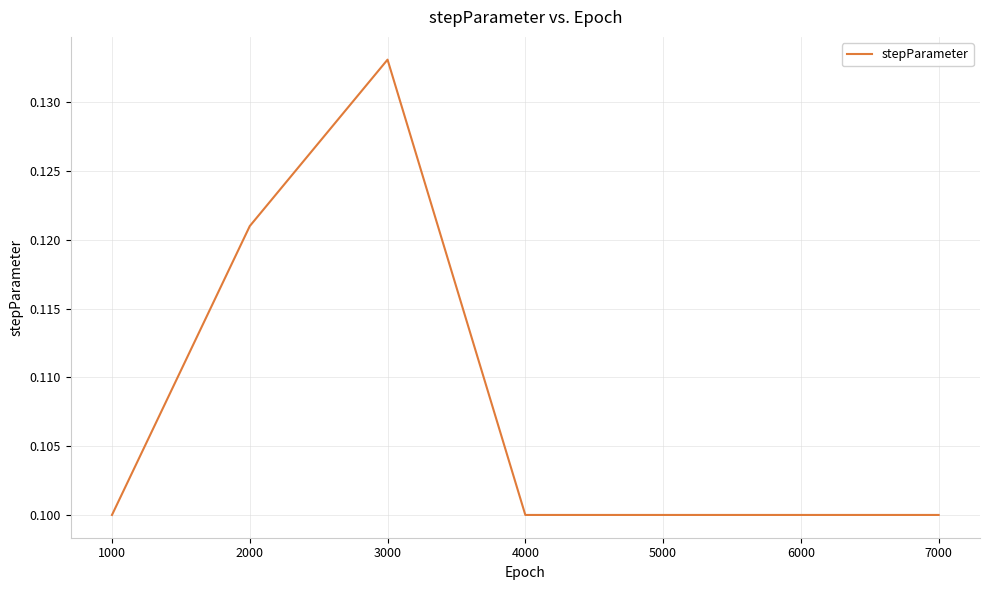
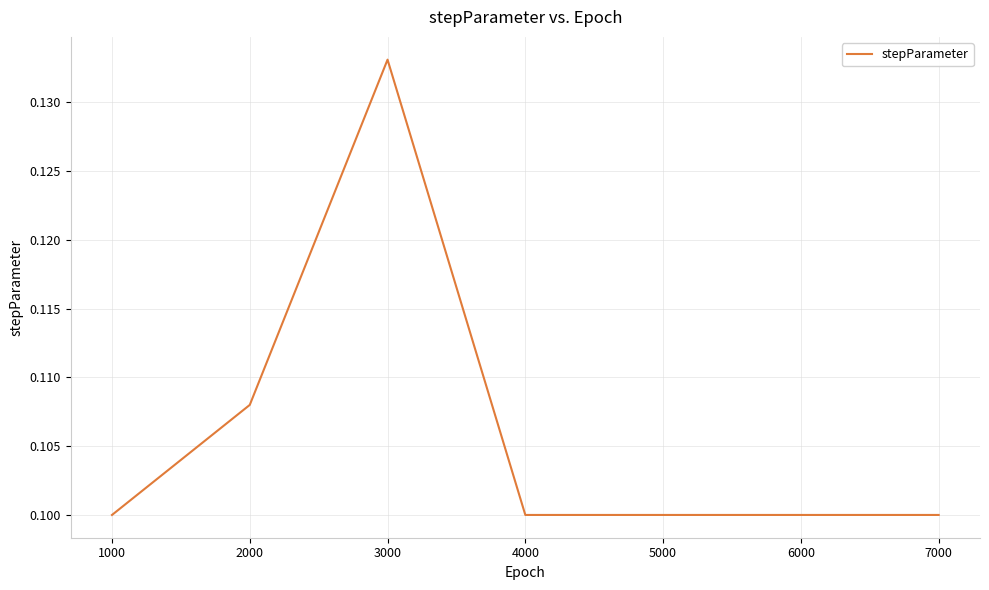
  {
    "1000": 0.100,
-   "2000": 0.121,
+   "2000": 0.108,
    "3000": 0.133,
    "4000": 0.100,
    "5000": 0.100,
    "6000": 0.100,
    "7000": 0.100
  }
